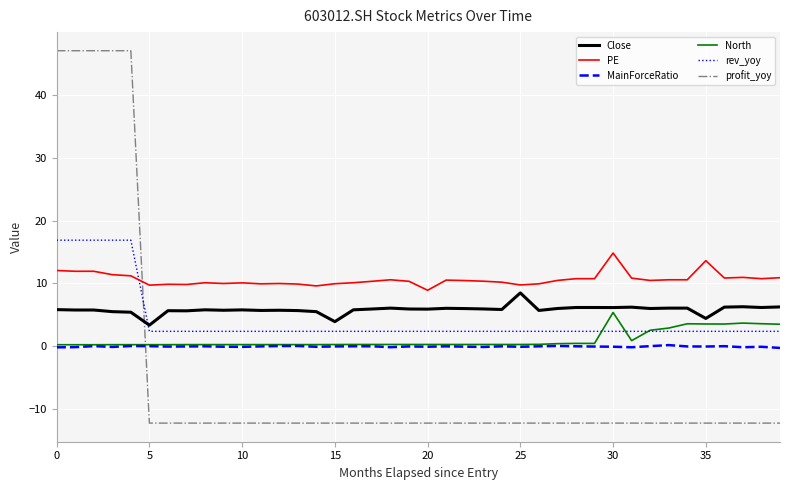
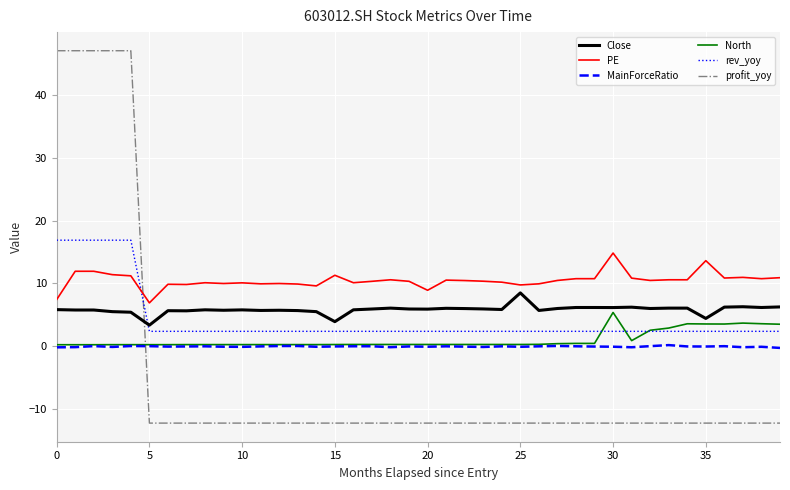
  {
    "Close": {
      "0": 6,
      "5": 3,
      "10": 6,
      "15": 4,
      "20": 6,
      "25": 9,
      "30": 6,
      "35": 4
    },
    "PE": {
-     "0": 12,
-     "5": 10,
+     "0": 7,
+     "5": 7,
      "10": 10,
-     "15": 10,
+     "15": 11,
      "20": 9,
      "25": 10,
      "30": 15,
      "35": 14
    },
    "North": {
      "0": 0,
      "30": 5,
      "35": 4
    },
    "profit_yoy": {
      "0": 47,
      "5": -12,
      "10": -12,
      "15": -12,
      "20": -12,
      "25": -12,
      "30": -12,
      "35": -12
    }
  }
